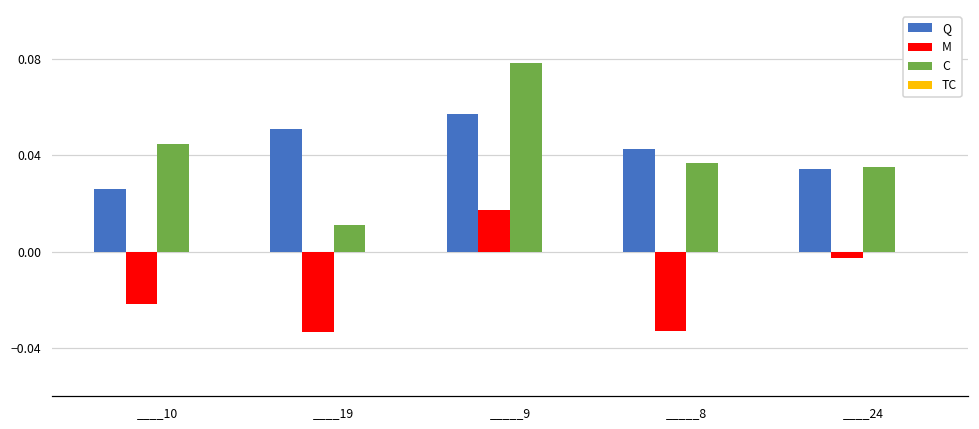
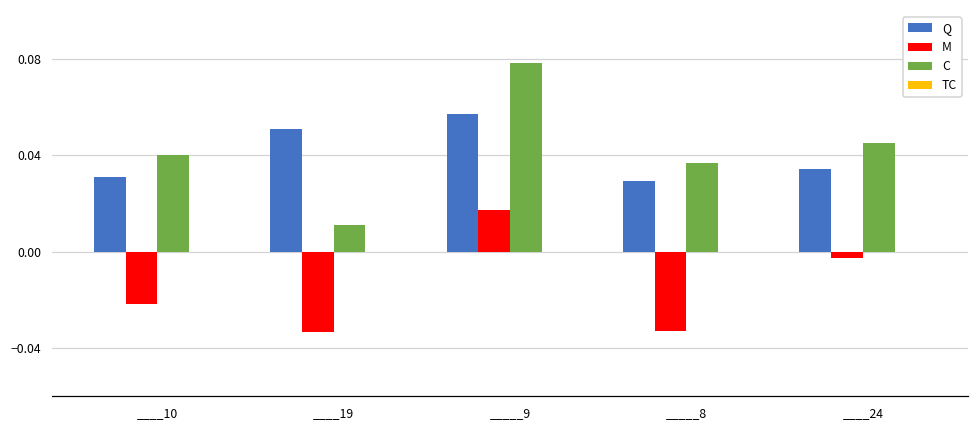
  {
    "Q": {
-     "____10": 0.026,
+     "____10": 0.031,
      "____19": 0.051,
      "_____9": 0.057,
-     "_____8": 0.043,
+     "_____8": 0.029,
      "____24": 0.034
    },
    "M": {
      "____10": -0.022,
      "____19": -0.033,
      "_____9": 0.017,
      "_____8": -0.033,
      "____24": -0.002
    },
    "C": {
-     "____10": 0.045,
+     "____10": 0.040,
      "____19": 0.011,
      "_____9": 0.078,
      "_____8": 0.037,
-     "____24": 0.035
+     "____24": 0.045
    },
    "TC": {
      "____10": 0.000,
      "____19": 0.000,
      "_____9": 0.000,
      "_____8": 0.000,
      "____24": 0.000
    }
  }
